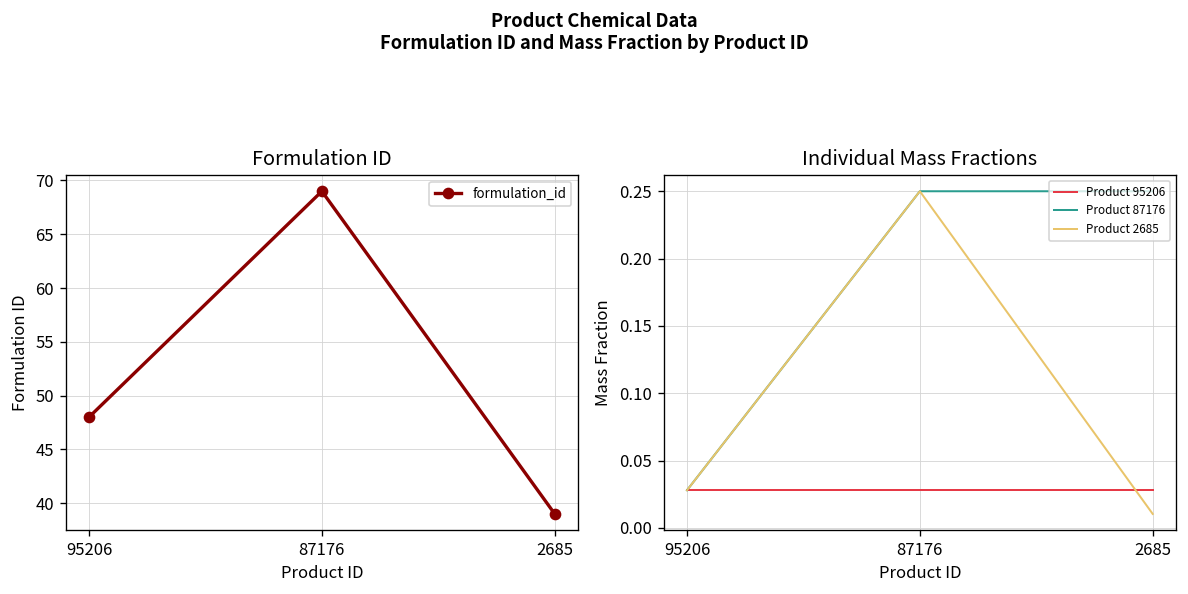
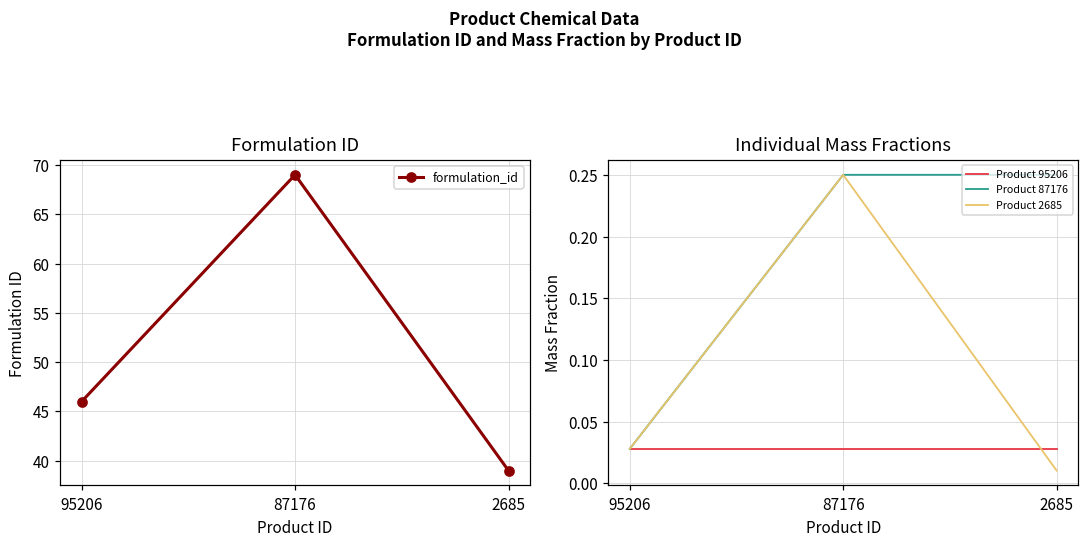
  {
    "Formulation ID": {
-     "95206": 48,
+     "95206": 46,
      "87176": 69,
      "2685": 39
    },
    "Individual Mass Fractions": {
      "Product 95206": {
        "87176": 0.028,
        "2685": 0.028
      },
      "Product 2685": {
        "2685": 0.010
      }
    }
  }
